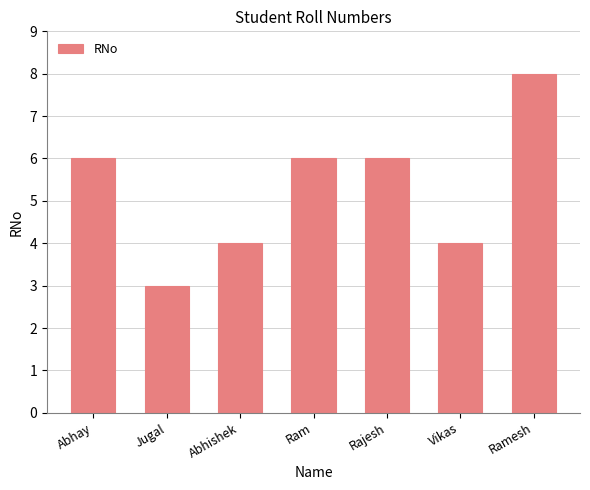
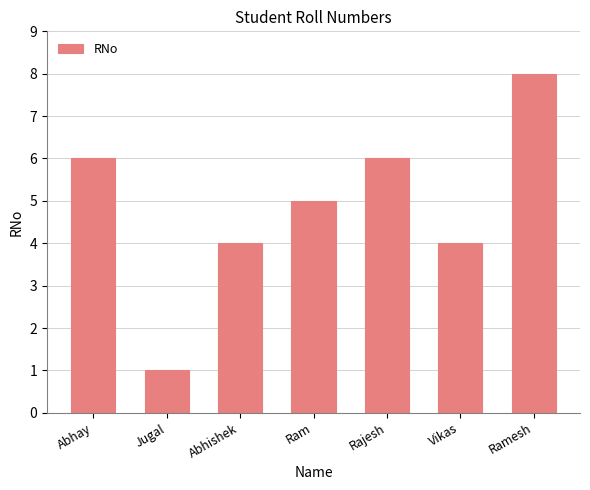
  {
    "Abhay": 6,
-   "Jugal": 3,
+   "Jugal": 1,
    "Abhishek": 4,
-   "Ram": 6,
+   "Ram": 5,
    "Rajesh": 6,
    "Vikas": 4,
    "Ramesh": 8
  }
